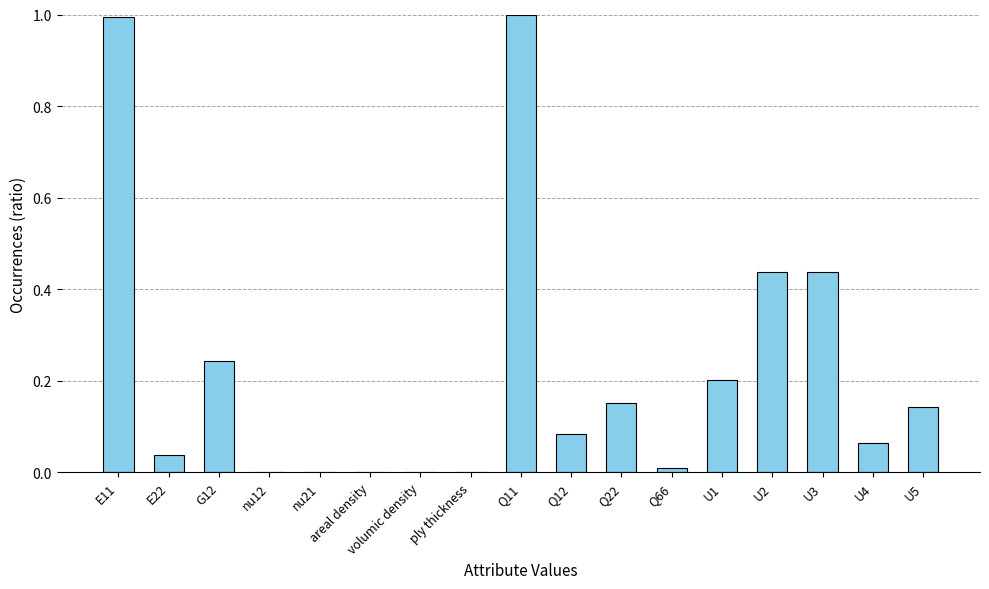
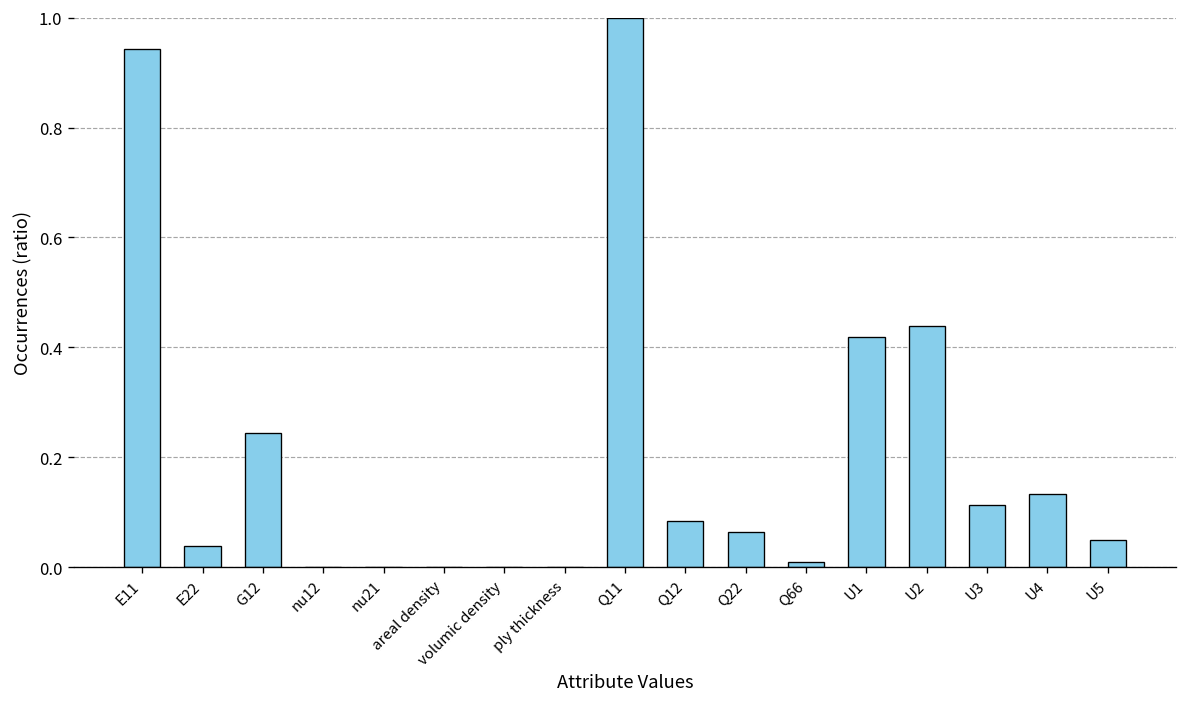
  {
-   "E11": 0.99,
+   "E11": 0.94,
    "E22": 0.04,
    "G12": 0.24,
    "Q11": 1.00,
    "Q12": 0.08,
-   "Q22": 0.15,
+   "Q22": 0.06,
    "Q66": 0.01,
-   "U1": 0.20,
+   "U1": 0.42,
    "U2": 0.44,
-   "U3": 0.44,
-   "U4": 0.06,
-   "U5": 0.14
+   "U3": 0.11,
+   "U4": 0.13,
+   "U5": 0.05
  }
